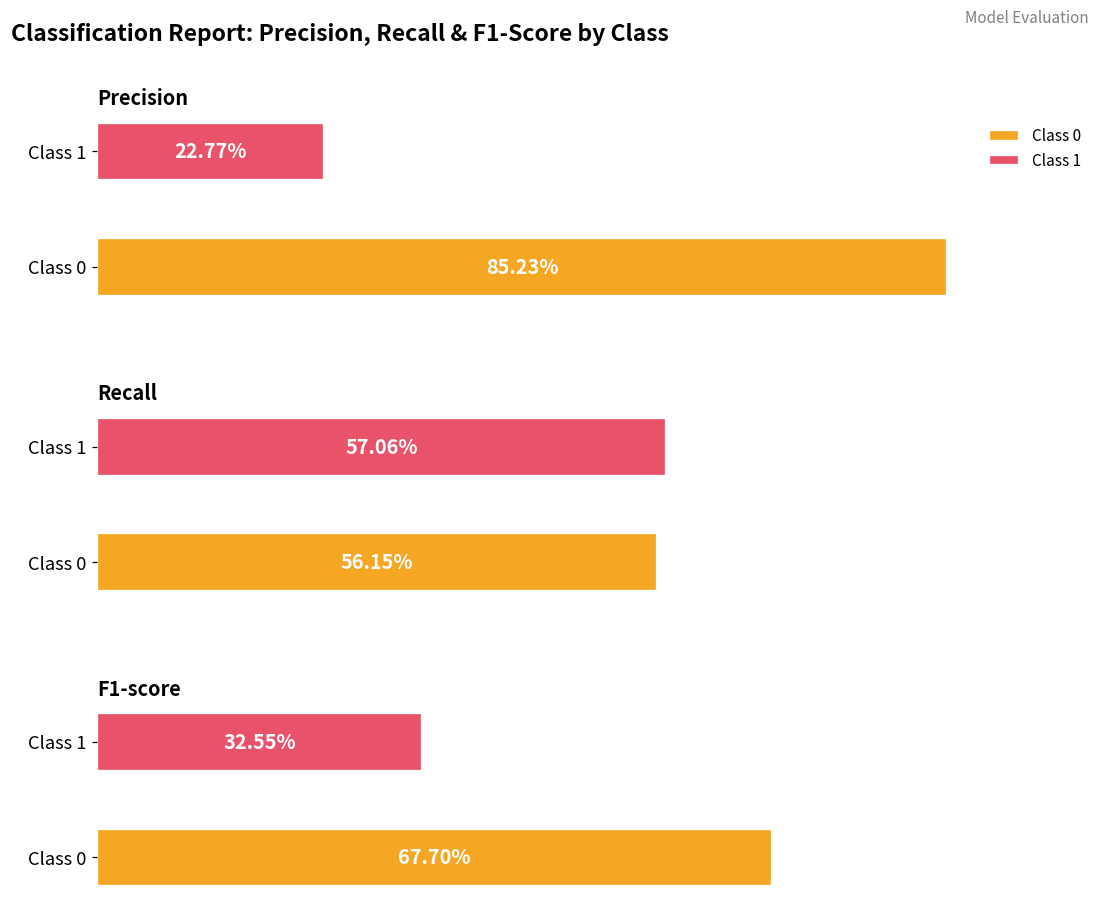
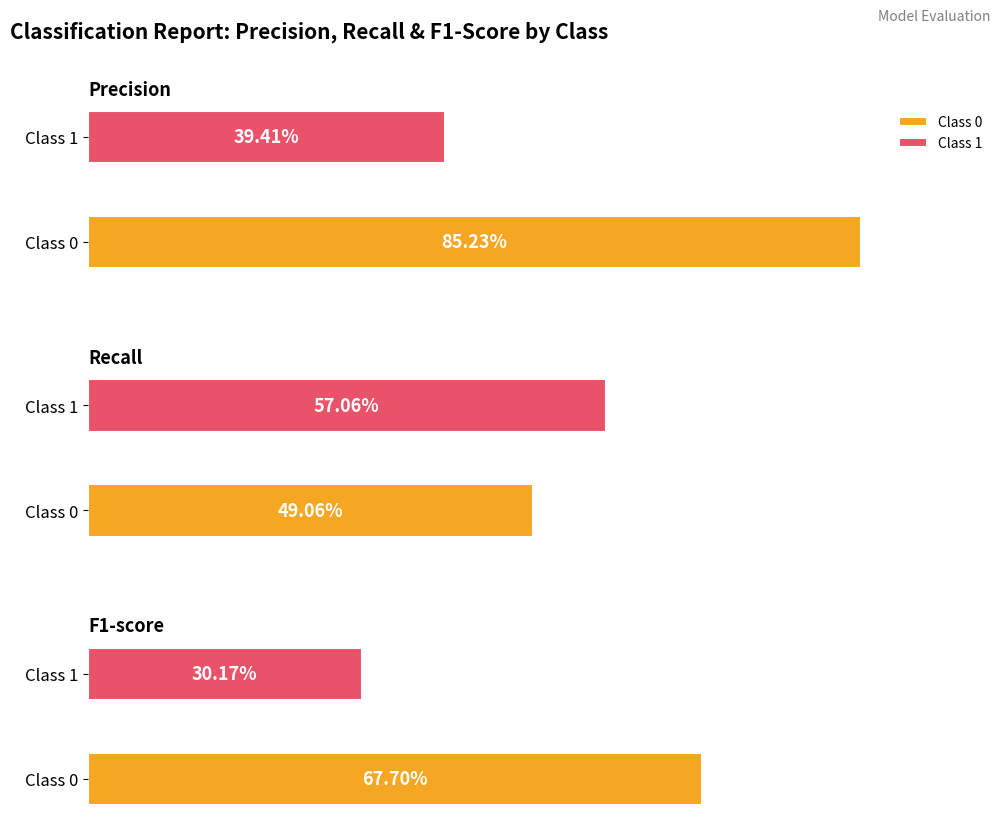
  {
    "Precision": {
-     "Class 1": "22.77%",
+     "Class 1": "39.41%",
      "Class 0": "85.23%"
    },
    "Recall": {
      "Class 1": "57.06%",
-     "Class 0": "56.15%"
+     "Class 0": "49.06%"
    },
    "F1-score": {
-     "Class 1": "32.55%",
+     "Class 1": "30.17%",
      "Class 0": "67.70%"
    }
  }
